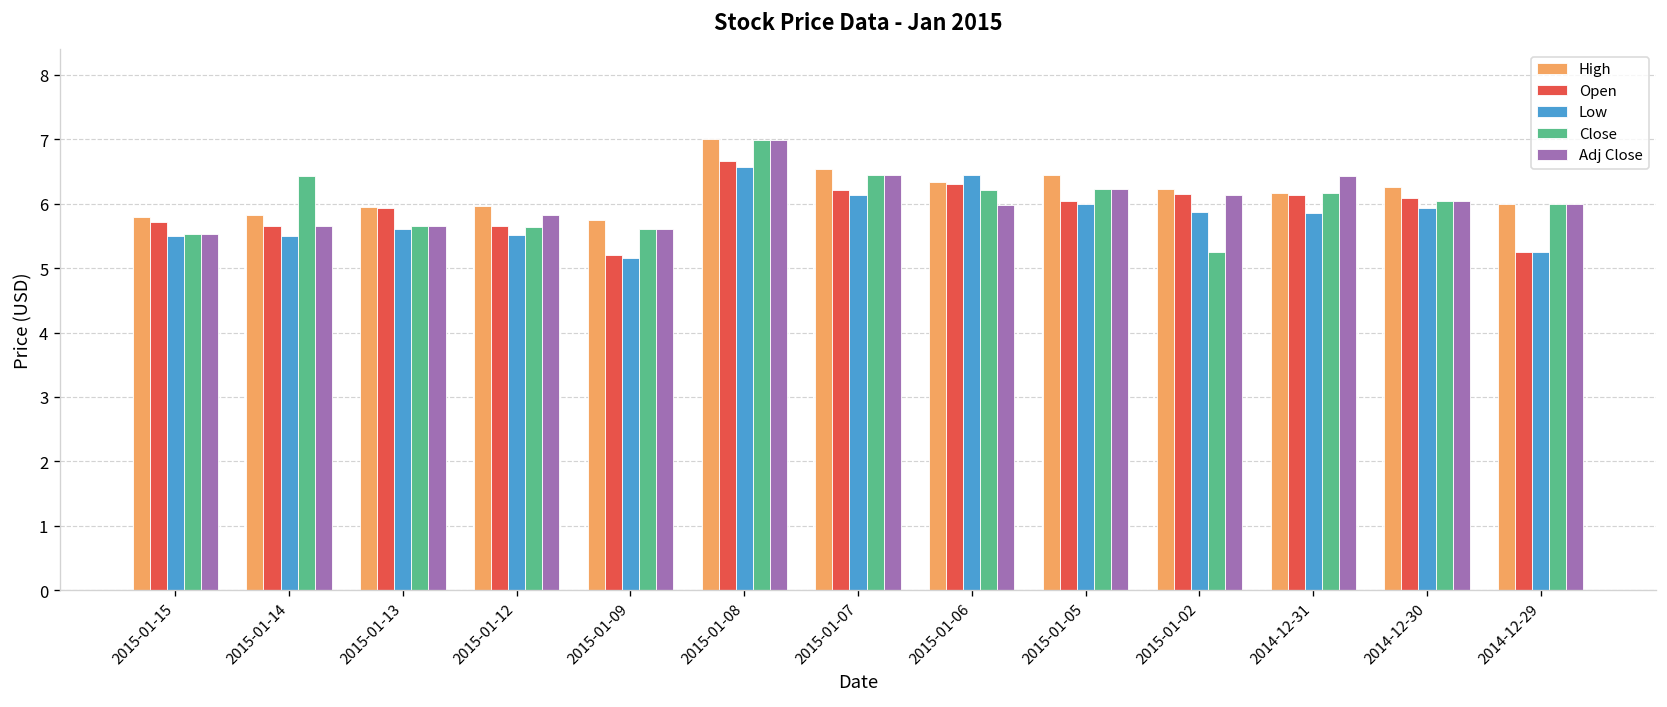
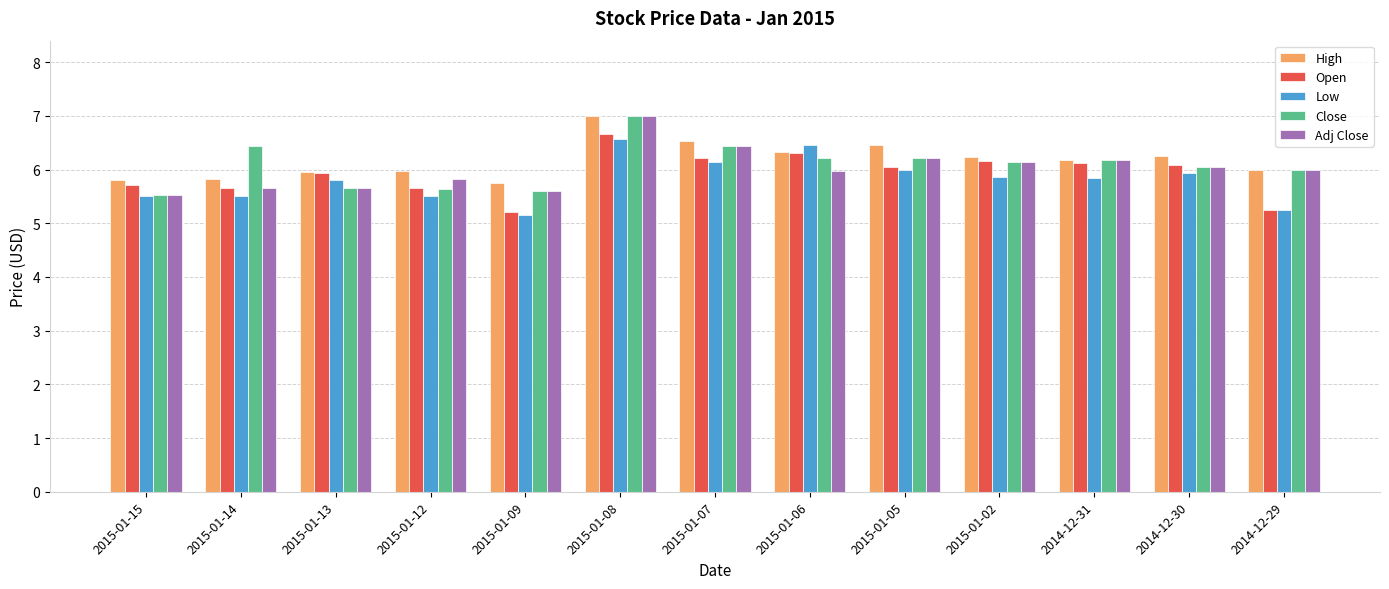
  {
    "High": {
      "2015-01-15": 5.8,
      "2015-01-14": 5.8,
      "2015-01-13": 6.0,
      "2015-01-12": 6.0,
      "2015-01-09": 5.8,
      "2015-01-08": 7.0,
      "2015-01-07": 6.5,
      "2015-01-06": 6.3,
      "2015-01-05": 6.5,
      "2015-01-02": 6.2,
      "2014-12-31": 6.2,
      "2014-12-30": 6.3,
      "2014-12-29": 6.0
    },
    "Open": {
      "2015-01-15": 5.7,
      "2015-01-14": 5.7,
      "2015-01-13": 5.9,
      "2015-01-12": 5.7,
      "2015-01-09": 5.2,
      "2015-01-08": 6.7,
      "2015-01-07": 6.2,
      "2015-01-06": 6.3,
      "2015-01-05": 6.0,
      "2015-01-02": 6.2,
      "2014-12-31": 6.1,
      "2014-12-30": 6.1,
      "2014-12-29": 5.3
    },
    "Low": {
      "2015-01-15": 5.5,
      "2015-01-14": 5.5,
-     "2015-01-13": 5.6,
+     "2015-01-13": 5.8,
      "2015-01-12": 5.5,
      "2015-01-09": 5.2,
      "2015-01-08": 6.6,
      "2015-01-07": 6.1,
      "2015-01-06": 6.5,
      "2015-01-05": 6.0,
      "2015-01-02": 5.9,
      "2014-12-31": 5.9,
      "2014-12-30": 5.9,
      "2014-12-29": 5.3
    },
    "Close": {
      "2015-01-15": 5.5,
      "2015-01-14": 6.4,
      "2015-01-13": 5.7,
      "2015-01-12": 5.6,
      "2015-01-09": 5.6,
      "2015-01-08": 7.0,
      "2015-01-07": 6.4,
      "2015-01-06": 6.2,
      "2015-01-05": 6.2,
-     "2015-01-02": 5.3,
+     "2015-01-02": 6.1,
      "2014-12-31": 6.2,
      "2014-12-30": 6.0,
      "2014-12-29": 6.0
    },
    "Adj Close": {
      "2015-01-15": 5.5,
      "2015-01-14": 5.7,
      "2015-01-13": 5.7,
      "2015-01-12": 5.8,
      "2015-01-09": 5.6,
      "2015-01-08": 7.0,
      "2015-01-07": 6.4,
      "2015-01-06": 6.0,
      "2015-01-05": 6.2,
      "2015-01-02": 6.1,
-     "2014-12-31": 6.4,
+     "2014-12-31": 6.2,
      "2014-12-30": 6.0,
      "2014-12-29": 6.0
    }
  }
